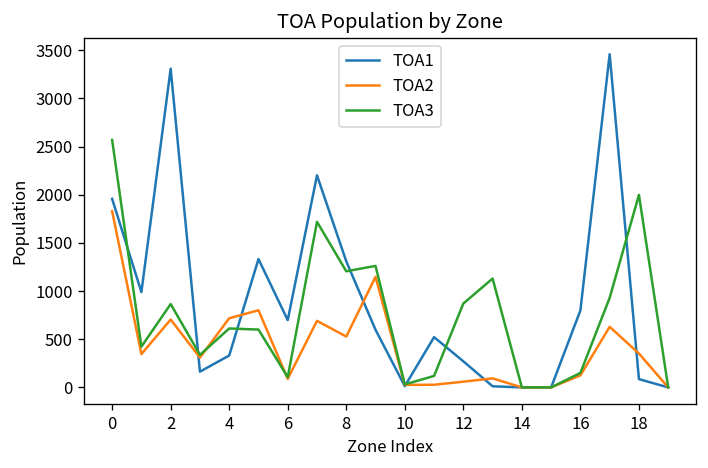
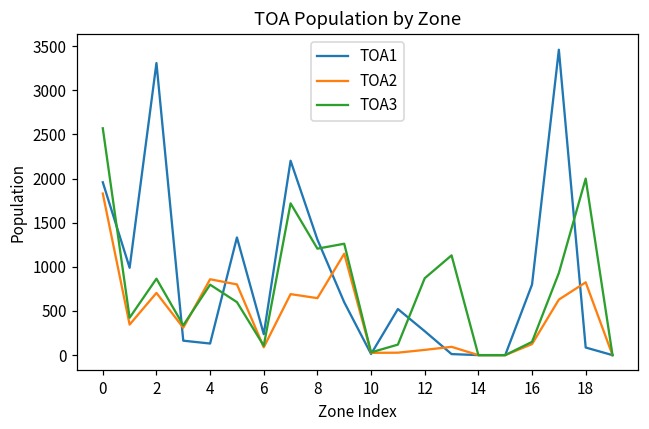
  {
    "TOA1": {
      "0": 2000,
      "2": 3300,
-     "4": 300,
-     "6": 700,
+     "4": 100,
+     "6": 200,
      "8": 1300,
      "12": 300,
      "16": 800,
      "18": 100
    },
    "TOA2": {
      "0": 1800,
      "2": 700,
-     "4": 700,
-     "8": 500,
+     "4": 900,
+     "8": 600,
      "12": 100,
-     "18": 400
+     "18": 800
    },
    "TOA3": {
      "0": 2600,
      "2": 900,
-     "4": 600,
+     "4": 800,
      "8": 1200,
      "12": 900,
      "18": 2000
    }
  }
